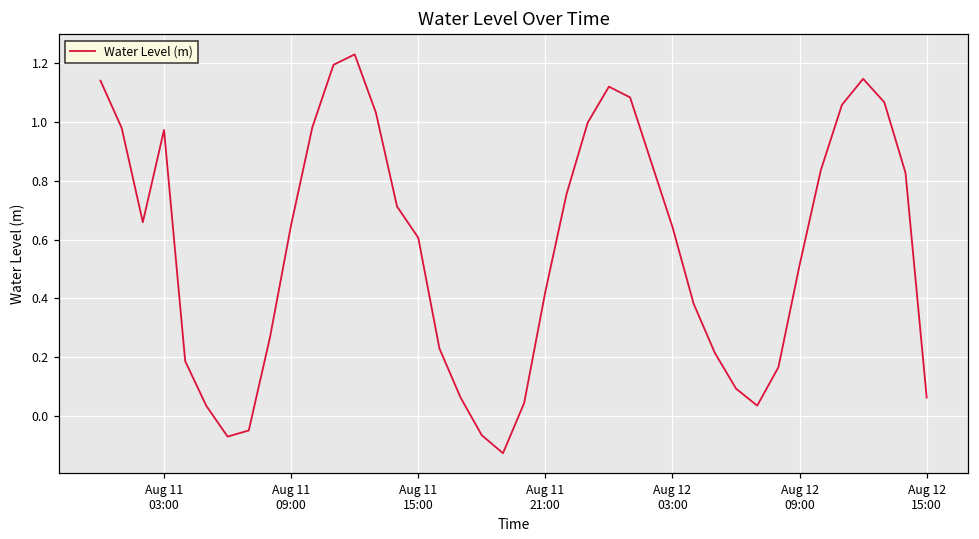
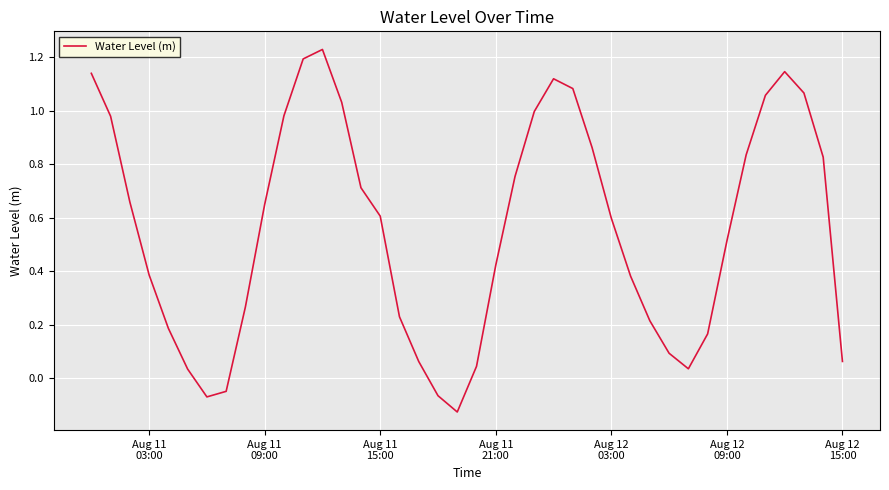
  {
-   "Aug 11 03:00": 0.97,
+   "Aug 11 03:00": 0.39,
    "Aug 11 09:00": 0.65,
    "Aug 11 15:00": 0.61,
    "Aug 11 21:00": 0.42,
-   "Aug 12 03:00": 0.64,
+   "Aug 12 03:00": 0.60,
    "Aug 12 09:00": 0.51,
    "Aug 12 15:00": 0.06
  }
